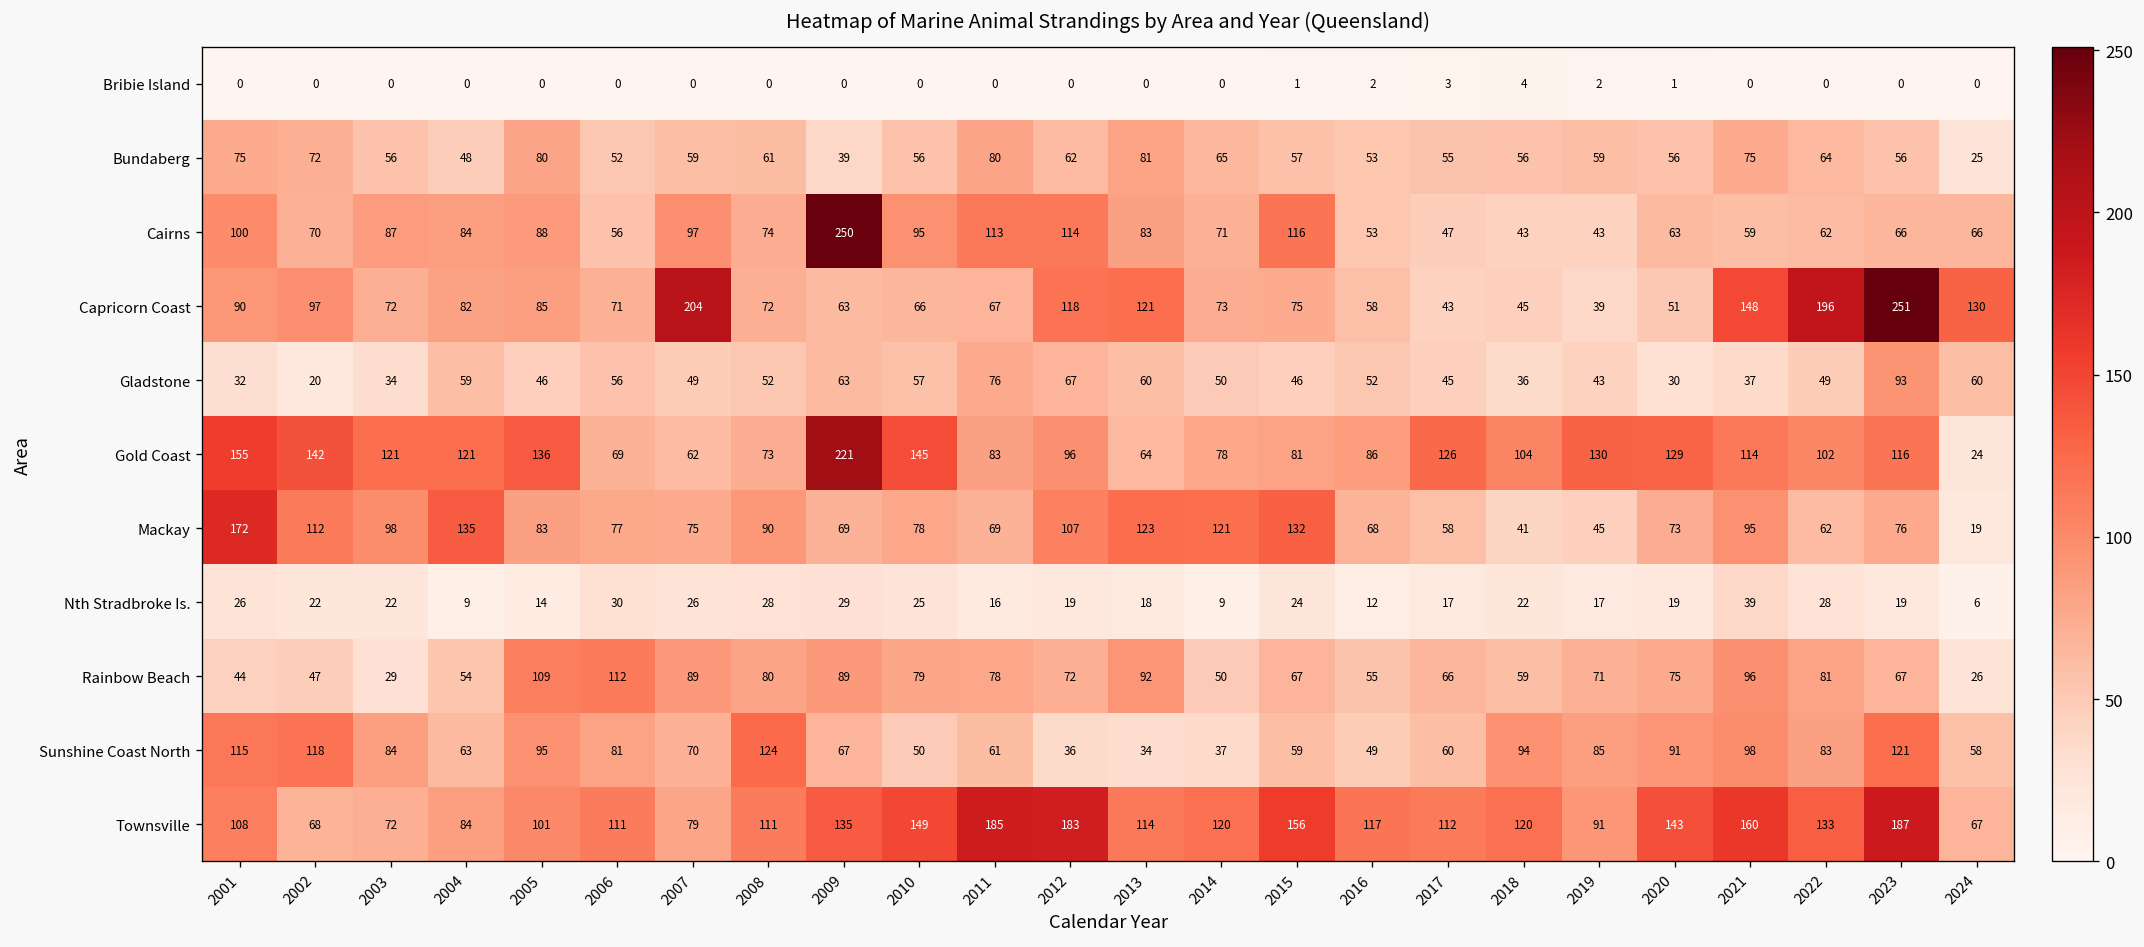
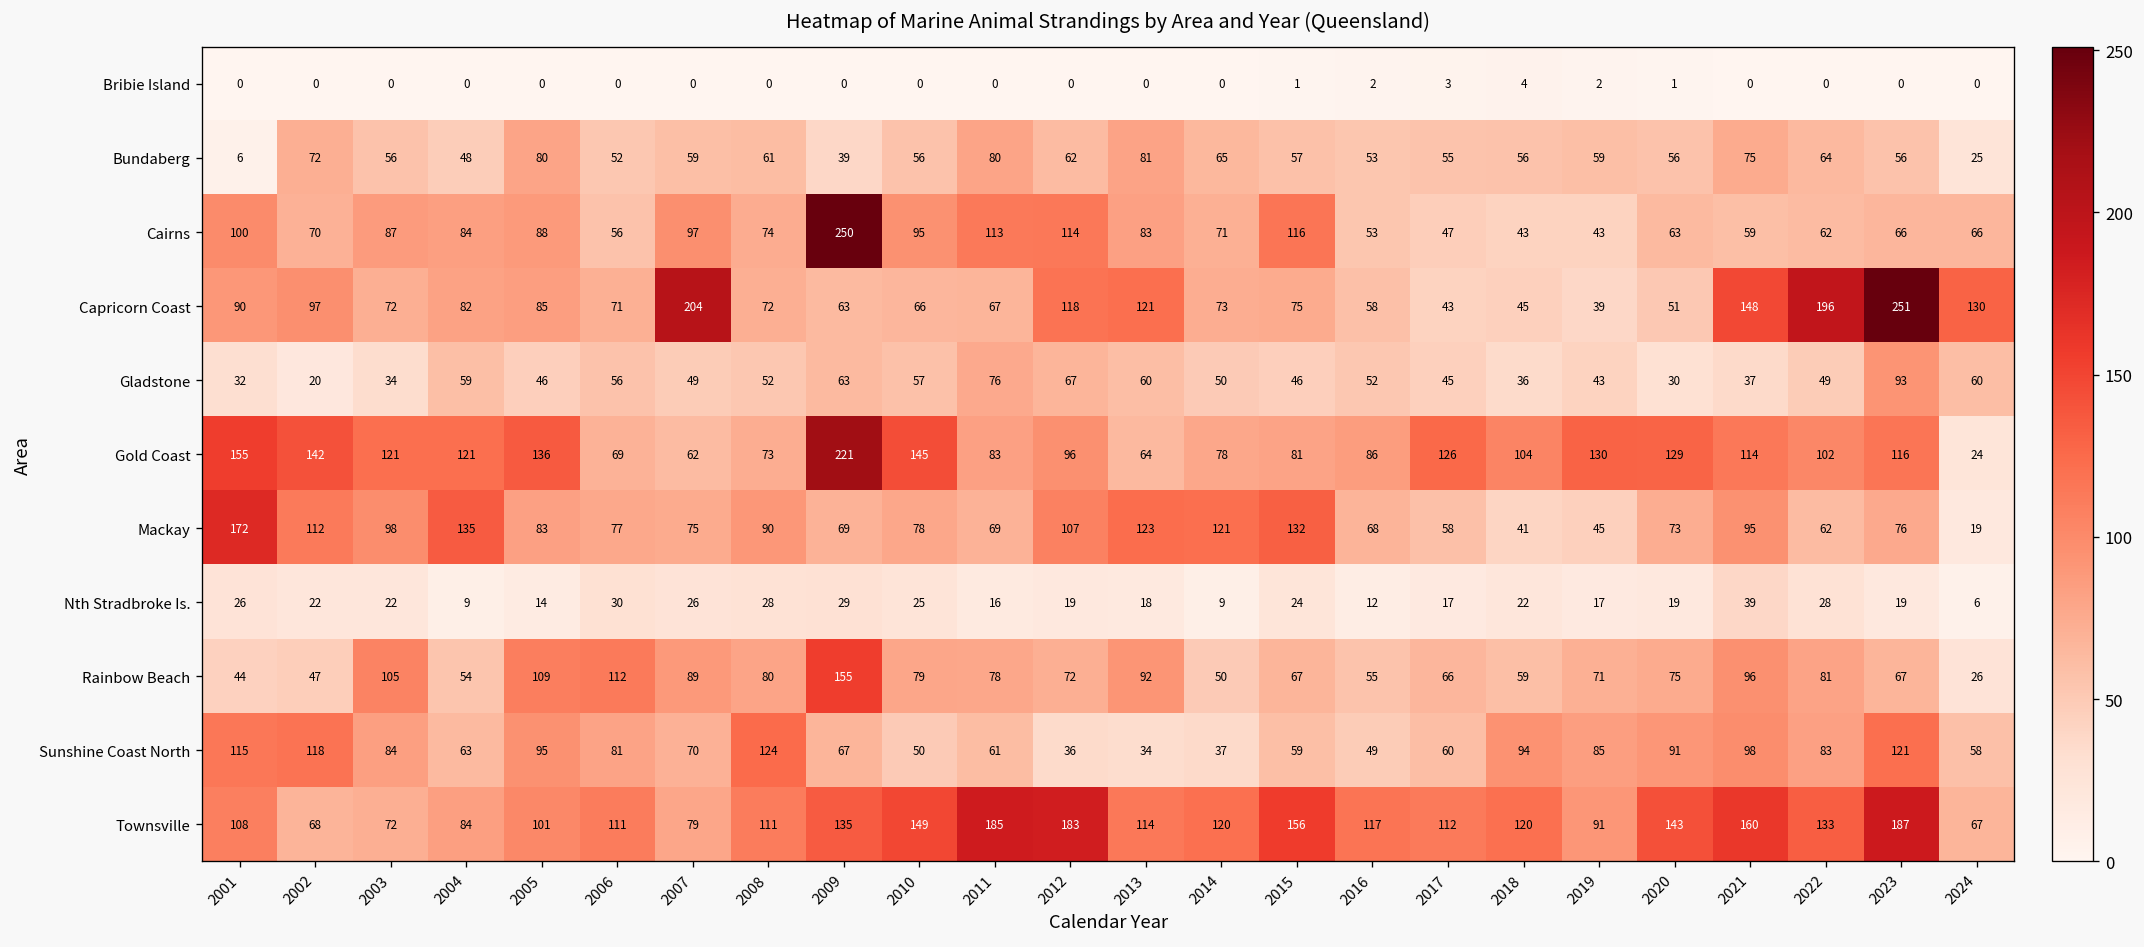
  {
    "Bundaberg": {
-     "2001": 75,
+     "2001": 6,
      "2002": 72,
      "2003": 56,
      "2004": 48,
      "2005": 80,
      "2006": 52,
      "2007": 59,
      "2008": 61,
      "2009": 39,
      "2010": 56,
      "2011": 80,
      "2012": 62,
      "2013": 81,
      "2014": 65,
      "2015": 57,
      "2016": 53,
      "2017": 55,
      "2018": 56,
      "2019": 59,
      "2020": 56,
      "2021": 75,
      "2022": 64,
      "2023": 56,
      "2024": 25
    },
    "Rainbow Beach": {
      "2001": 44,
      "2002": 47,
-     "2003": 29,
+     "2003": 105,
      "2004": 54,
      "2005": 109,
      "2006": 112,
      "2007": 89,
      "2008": 80,
-     "2009": 89,
+     "2009": 155,
      "2010": 79,
      "2011": 78,
      "2012": 72,
      "2013": 92,
      "2014": 50,
      "2015": 67,
      "2016": 55,
      "2017": 66,
      "2018": 59,
      "2019": 71,
      "2020": 75,
      "2021": 96,
      "2022": 81,
      "2023": 67,
      "2024": 26
    }
  }
